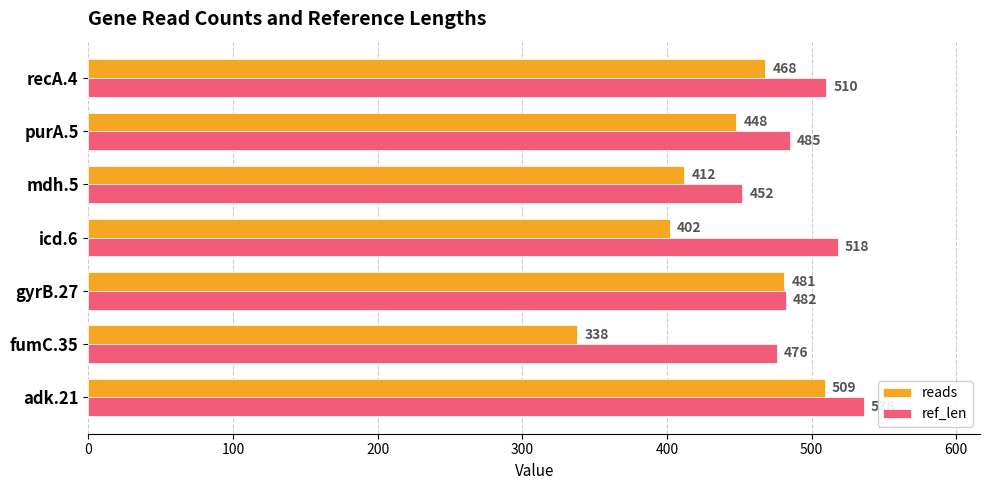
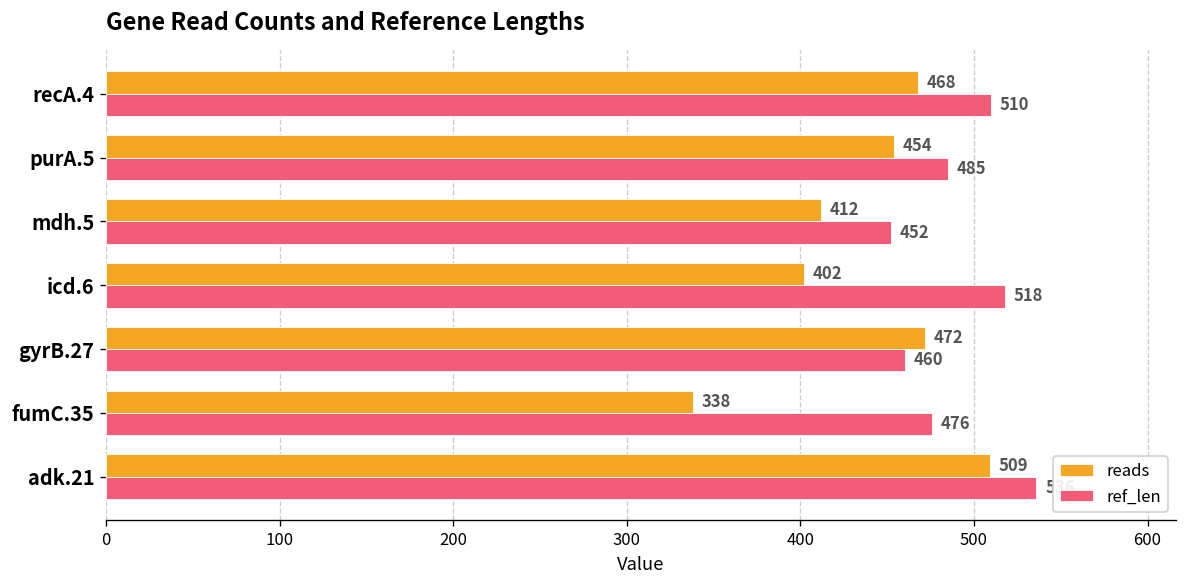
  {
    "reads": {
      "recA.4": 468,
-     "purA.5": 448,
+     "purA.5": 454,
      "mdh.5": 412,
      "icd.6": 402,
-     "gyrB.27": 481,
+     "gyrB.27": 472,
      "fumC.35": 338,
      "adk.21": 509
    },
    "ref_len": {
      "recA.4": 510,
      "purA.5": 485,
      "mdh.5": 452,
      "icd.6": 518,
-     "gyrB.27": 482,
+     "gyrB.27": 460,
      "fumC.35": 476
    }
  }
